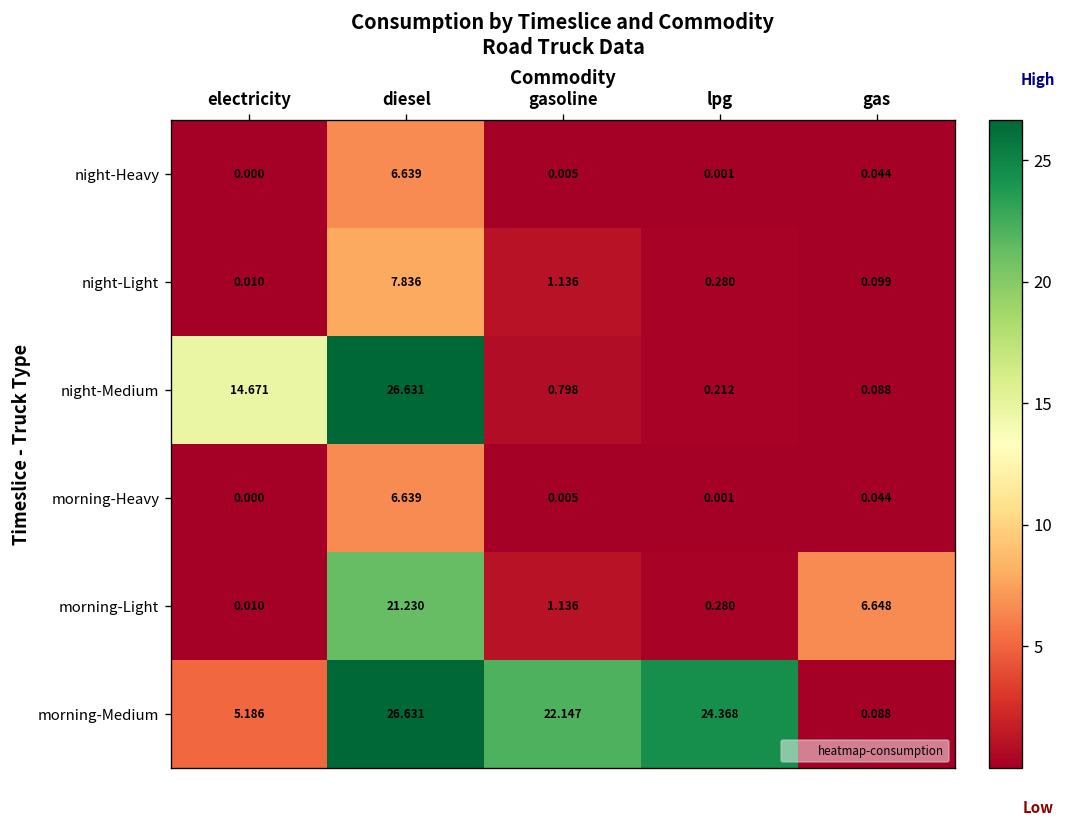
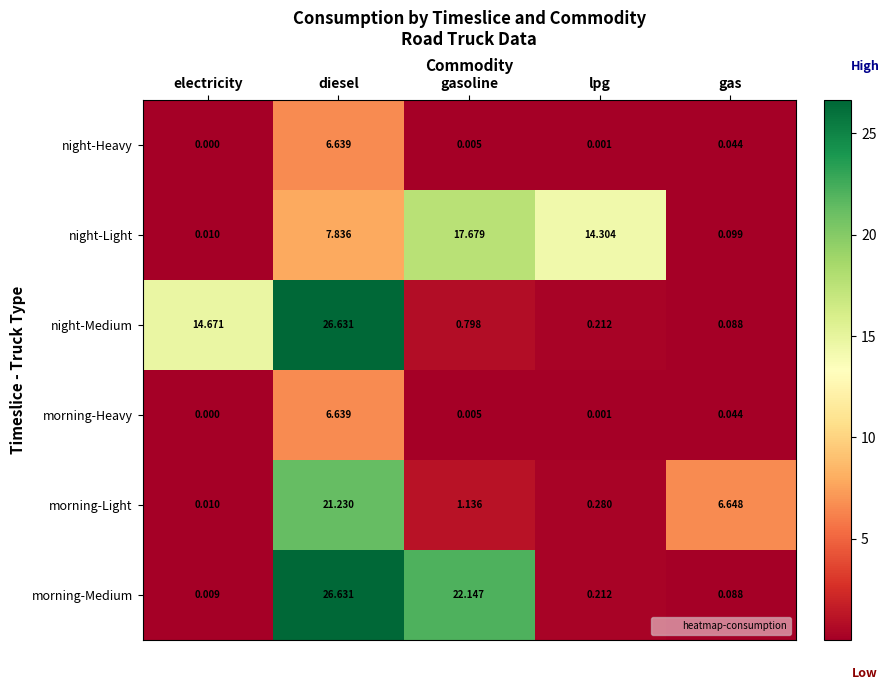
  {
    "night-Heavy": {
      "electricity": 0.000,
      "diesel": 6.639,
      "gasoline": 0.005,
      "lpg": 0.001,
      "gas": 0.044
    },
    "night-Light": {
      "electricity": 0.010,
      "diesel": 7.836,
-     "gasoline": 1.136,
-     "lpg": 0.280,
+     "gasoline": 17.679,
+     "lpg": 14.304,
      "gas": 0.099
    },
    "night-Medium": {
      "electricity": 14.671,
      "diesel": 26.631,
      "gasoline": 0.798,
      "lpg": 0.212,
      "gas": 0.088
    },
    "morning-Heavy": {
      "electricity": 0.000,
      "diesel": 6.639,
      "gasoline": 0.005,
      "lpg": 0.001,
      "gas": 0.044
    },
    "morning-Light": {
      "electricity": 0.010,
      "diesel": 21.230,
      "gasoline": 1.136,
      "lpg": 0.280,
      "gas": 6.648
    },
    "morning-Medium": {
-     "electricity": 5.186,
+     "electricity": 0.009,
      "diesel": 26.631,
      "gasoline": 22.147,
-     "lpg": 24.368,
+     "lpg": 0.212,
      "gas": 0.088
    }
  }
